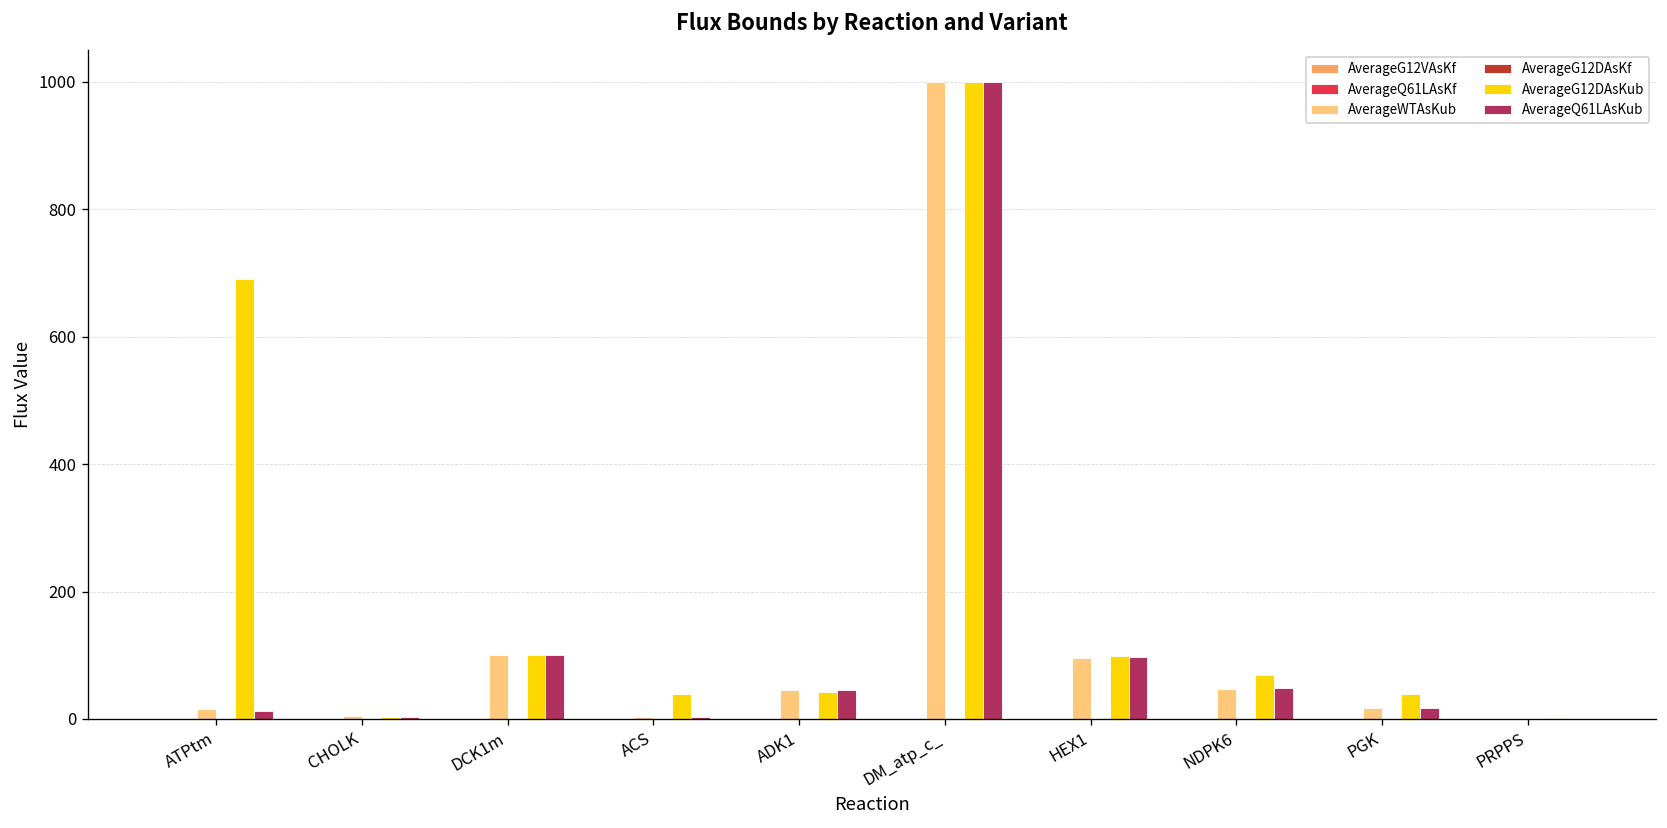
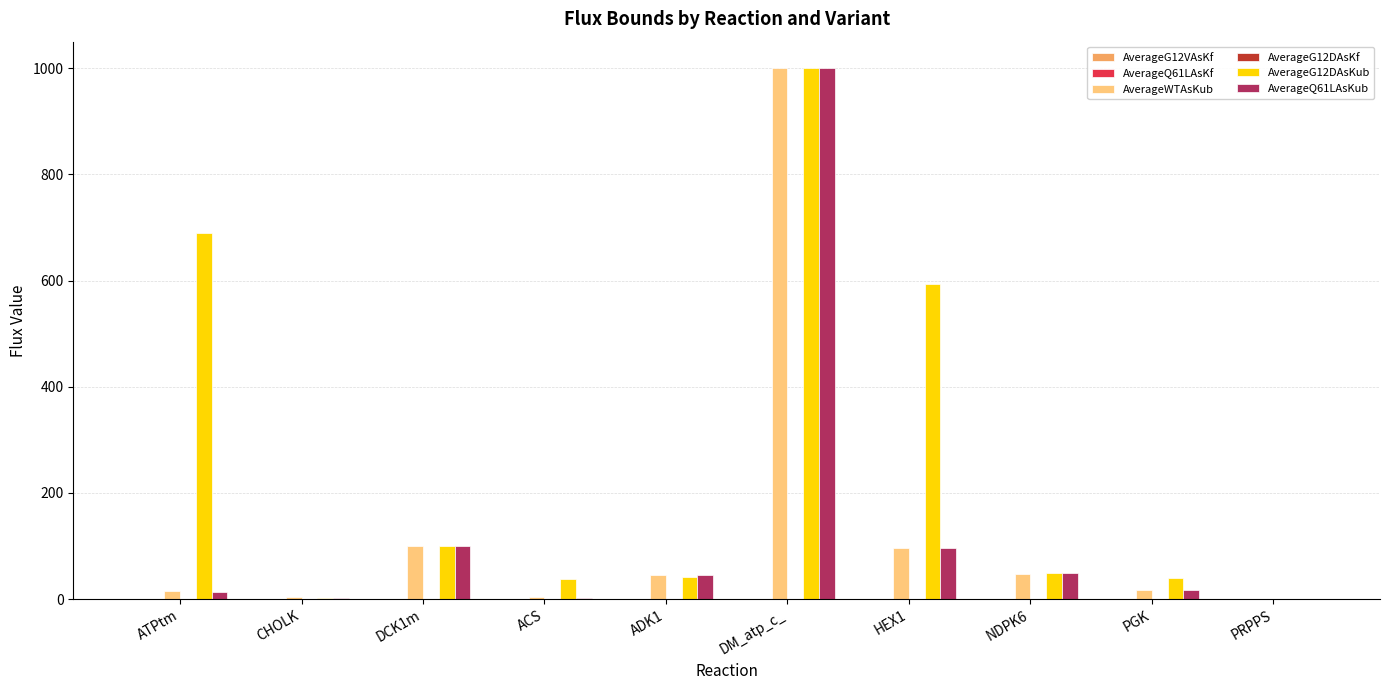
  {
    "AverageG12DAsKub": {
      "ATPtm": 690,
      "DCK1m": 100,
      "ACS": 40,
      "ADK1": 40,
      "DM_atp_c_": 1000,
-     "HEX1": 100,
-     "NDPK6": 70,
+     "HEX1": 590,
+     "NDPK6": 50,
      "PGK": 40
    }
  }
